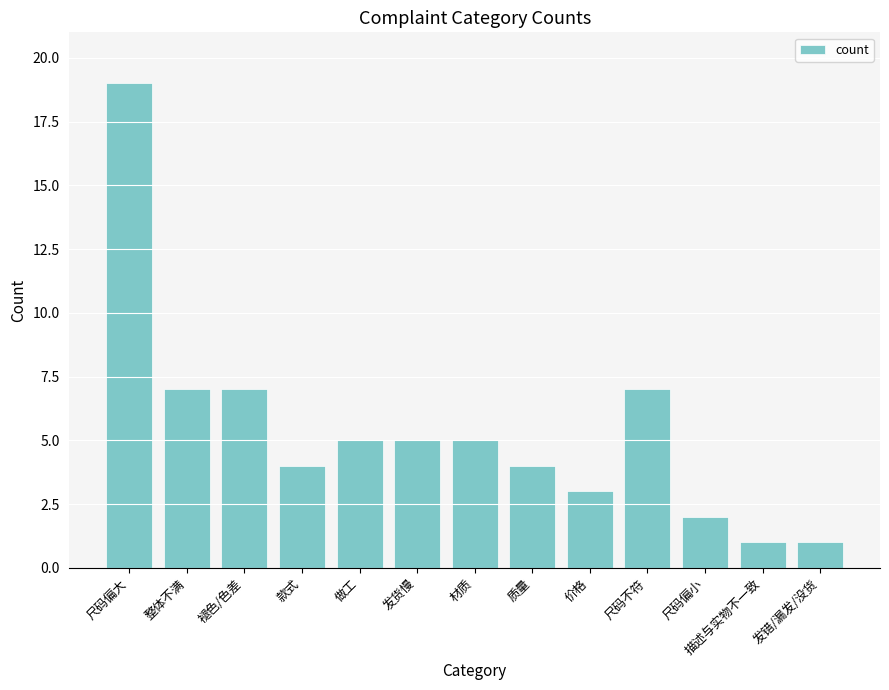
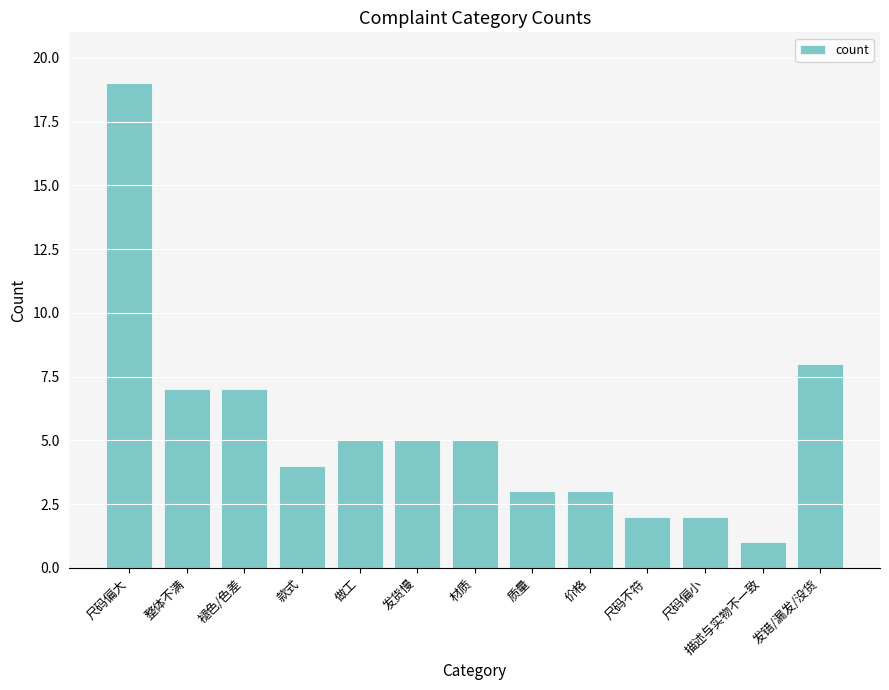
  {
    "尺码偏大": 19,
    "整体不满": 7,
    "褪色/色差": 7,
    "款式": 4,
    "做工": 5,
    "发货慢": 5,
    "材质": 5,
-   "质量": 4,
+   "质量": 3,
    "价格": 3,
-   "尺码不符": 7,
+   "尺码不符": 2,
    "尺码偏小": 2,
    "描述与实物不一致": 1,
-   "发错/漏发/没货": 1
+   "发错/漏发/没货": 8
  }
